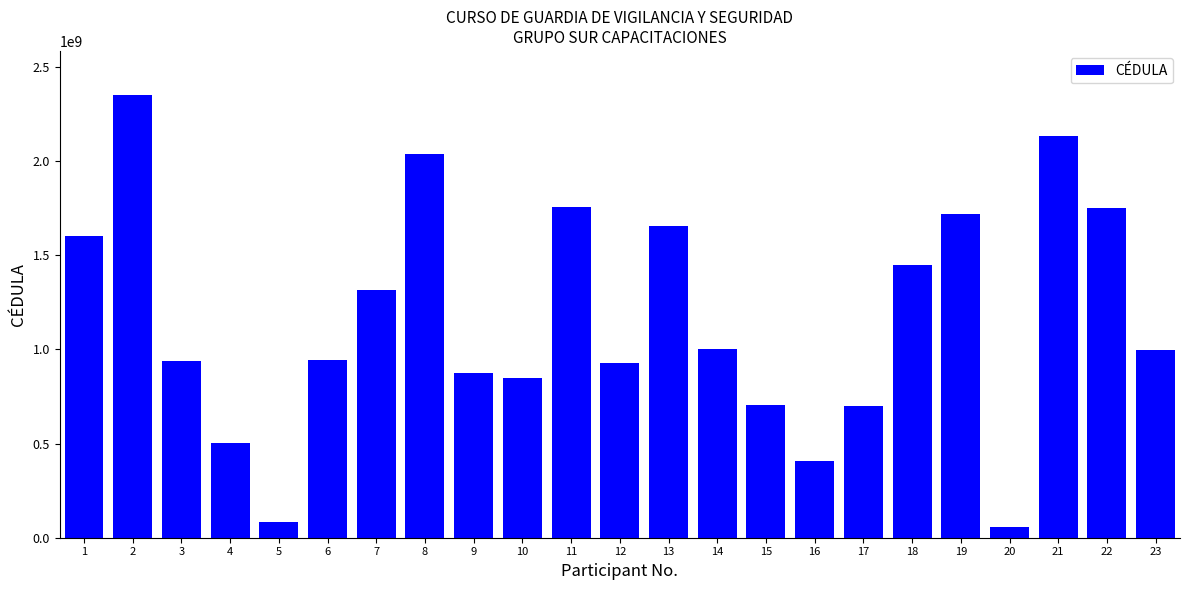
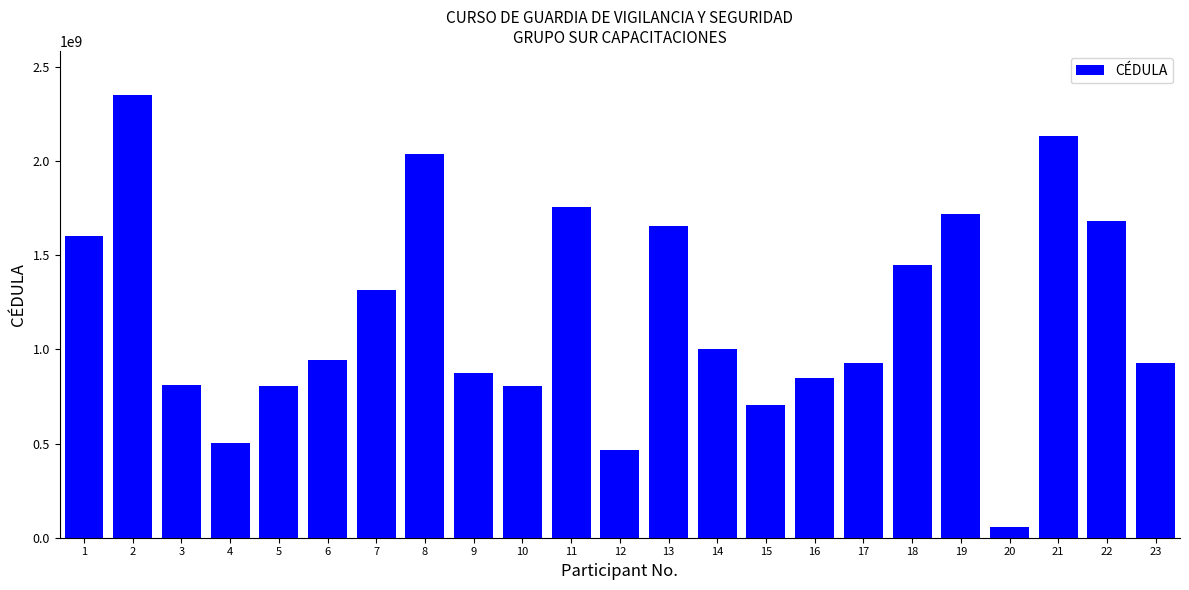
  {
    "1": 1600000000,
    "2": 2350000000,
-   "3": 940000000,
+   "3": 810000000,
    "4": 500000000,
-   "5": 90000000,
+   "5": 800000000,
    "6": 940000000,
    "7": 1320000000,
    "8": 2040000000,
    "9": 870000000,
-   "10": 850000000,
+   "10": 800000000,
    "11": 1760000000,
-   "12": 930000000,
+   "12": 470000000,
    "13": 1660000000,
    "14": 1000000000,
    "15": 700000000,
-   "16": 410000000,
-   "17": 700000000,
+   "16": 850000000,
+   "17": 930000000,
    "18": 1450000000,
    "19": 1720000000,
    "20": 60000000,
    "21": 2130000000,
-   "22": 1750000000,
-   "23": 1000000000
+   "22": 1680000000,
+   "23": 930000000
  }
